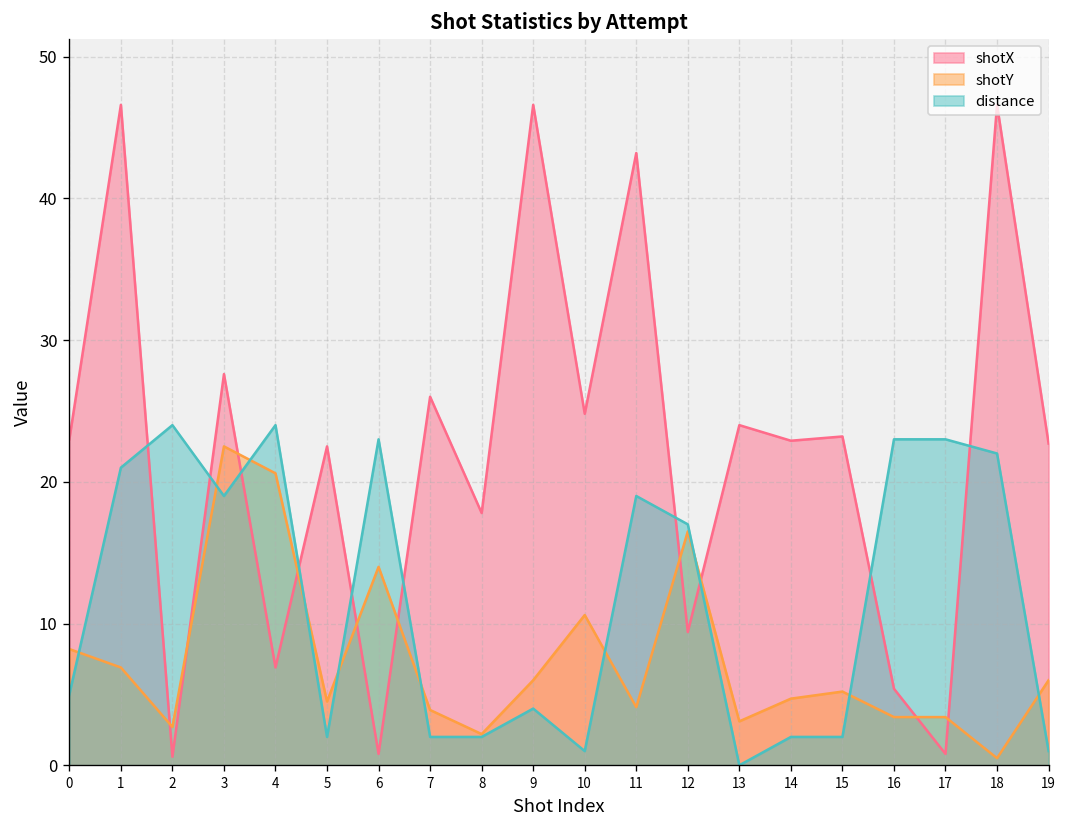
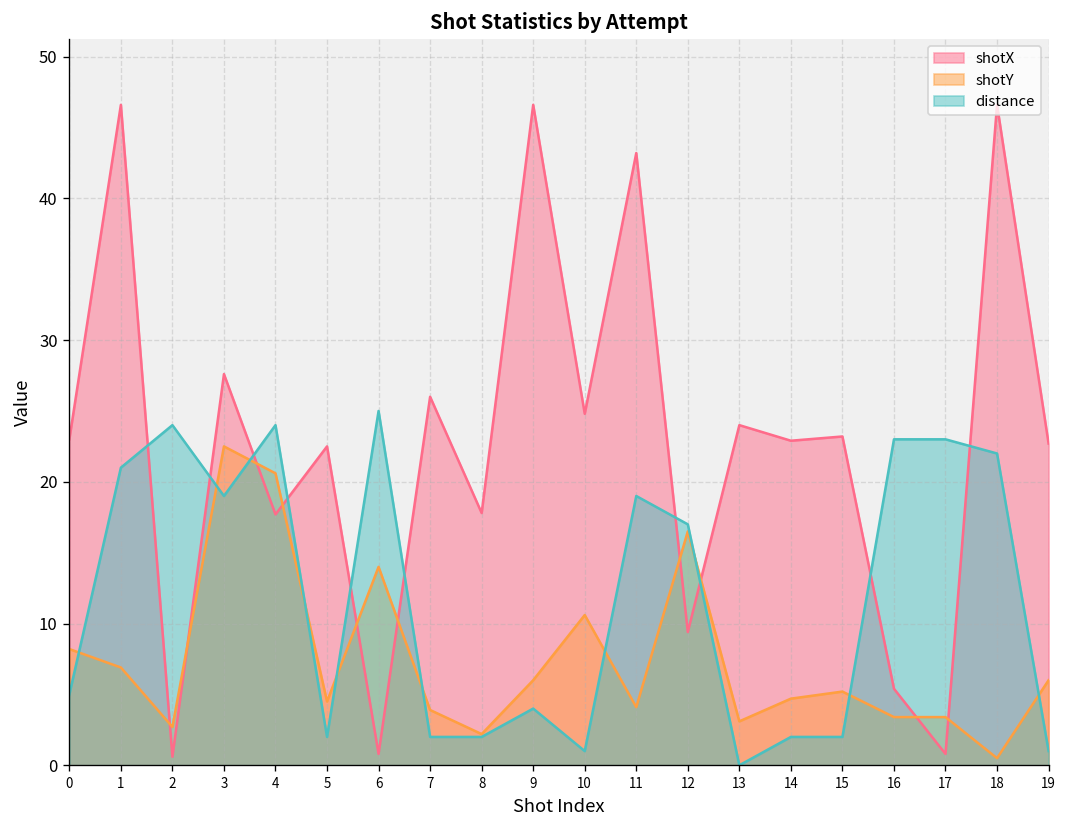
  {
    "shotX": {
      "0": 23.0,
      "1": 46.6,
      "2": 0.6,
      "3": 27.6,
-     "4": 6.9,
+     "4": 17.7,
      "5": 22.5,
      "6": 0.8,
      "7": 26.0,
      "8": 17.8,
      "9": 46.6,
      "10": 24.8,
      "11": 43.2,
      "12": 9.4,
      "13": 24.0,
      "14": 22.9,
      "15": 23.2,
      "16": 5.4,
      "17": 0.8,
      "19": 22.7
    },
    "shotY": {
      "0": 8.2,
      "1": 6.9,
      "2": 2.7,
      "3": 22.5,
      "4": 20.6,
      "5": 4.5,
      "6": 14.0,
      "7": 3.9,
      "9": 6.0,
      "10": 10.6,
      "11": 4.1,
      "12": 16.5,
      "13": 3.1,
      "14": 4.7,
      "15": 5.2,
      "16": 3.4,
      "17": 3.4,
      "18": 0.5,
      "19": 6.0
    },
    "distance": {
      "0": 5,
      "1": 21,
      "2": 24,
      "3": 19,
      "4": 24,
      "5": 2,
-     "6": 23,
+     "6": 25,
      "7": 2,
      "9": 4,
      "10": 1,
      "11": 19,
      "12": 17,
      "13": 0,
      "14": 2,
      "15": 2,
      "16": 23,
      "17": 23,
      "18": 22,
      "19": 1
    }
  }
